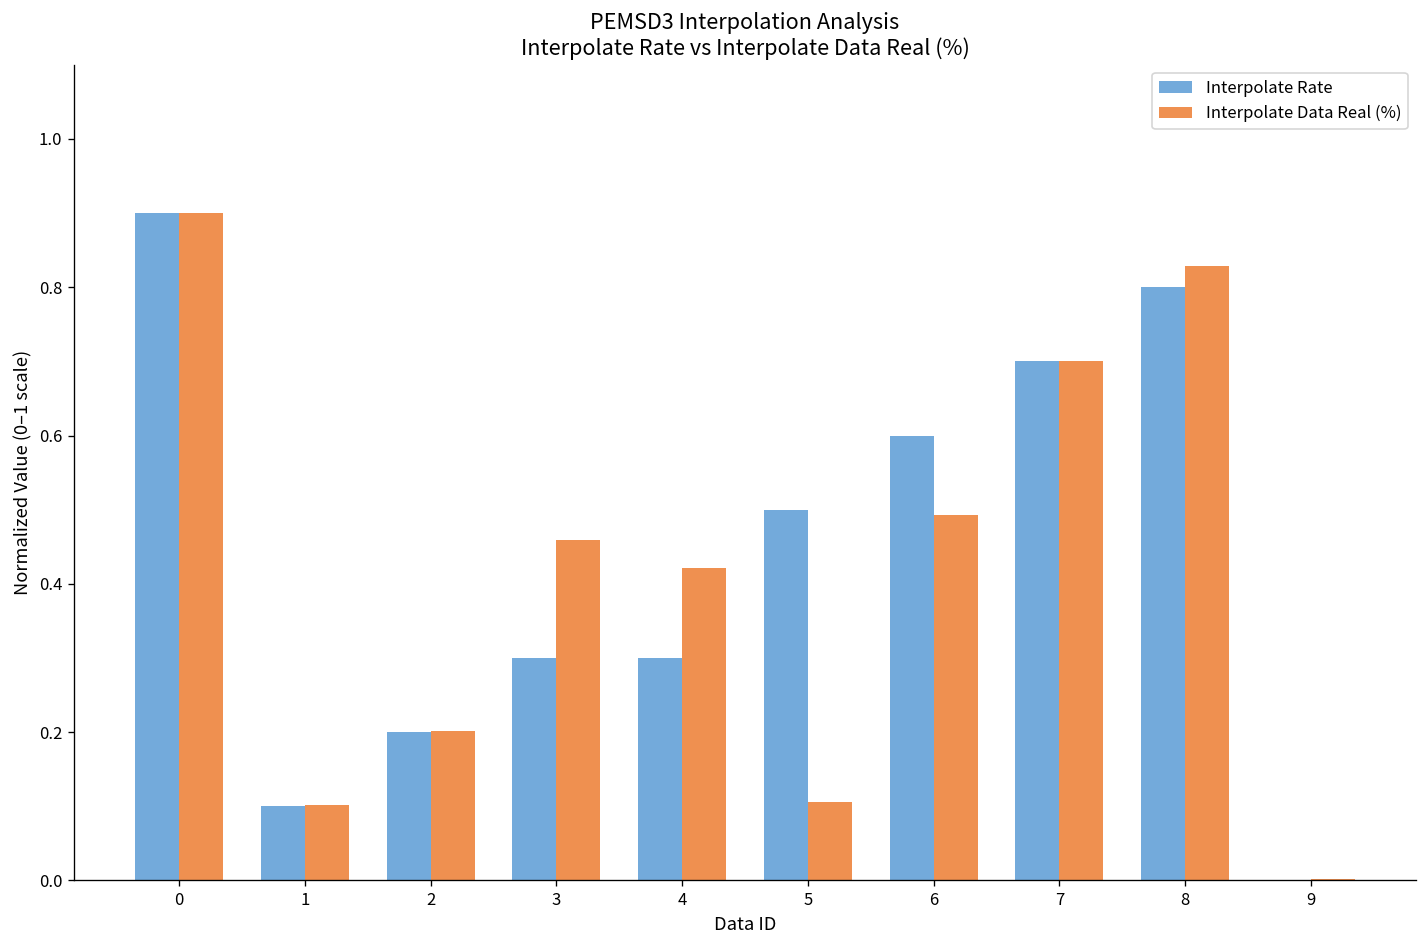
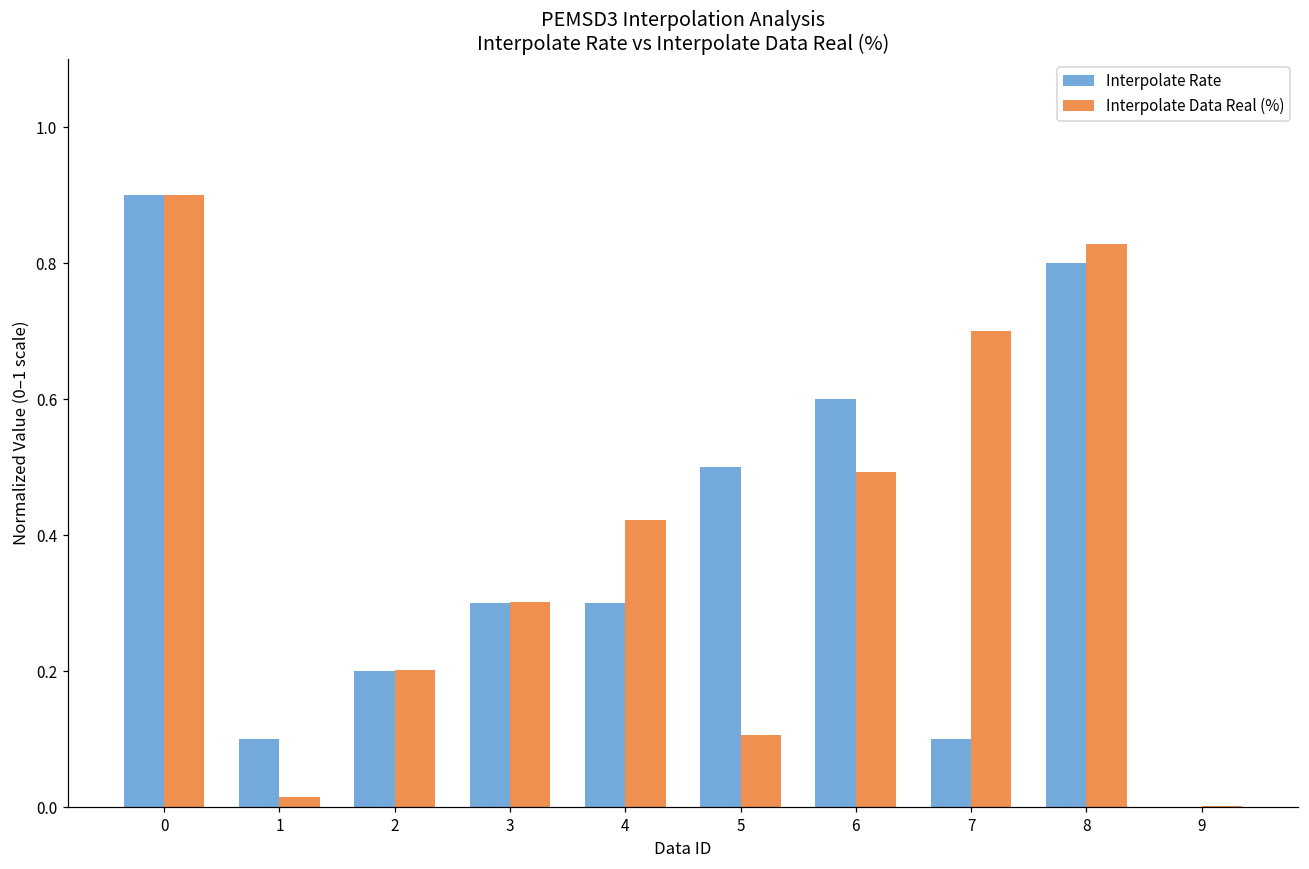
  {
    "Interpolate Rate": {
      "0": 0.9,
      "1": 0.1,
      "2": 0.2,
      "3": 0.3,
      "4": 0.3,
      "5": 0.5,
      "6": 0.6,
-     "7": 0.7,
+     "7": 0.1,
      "8": 0.8,
      "9": 0.0
    },
    "Interpolate Data Real (%)": {
      "0": 0.90,
-     "1": 0.10,
+     "1": 0.02,
      "2": 0.20,
-     "3": 0.46,
+     "3": 0.30,
      "4": 0.42,
      "5": 0.11,
      "6": 0.49,
      "7": 0.70,
      "8": 0.83
    }
  }
